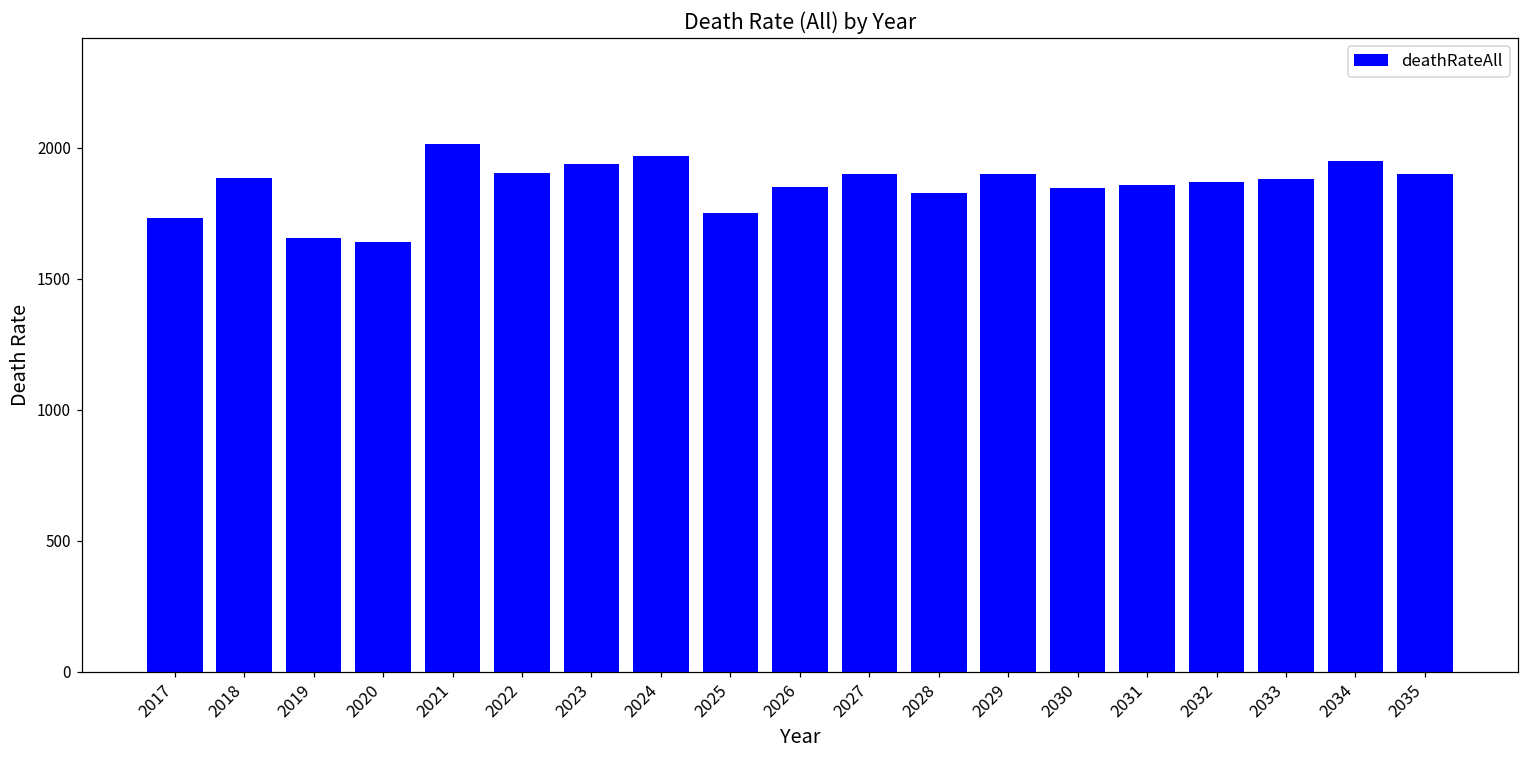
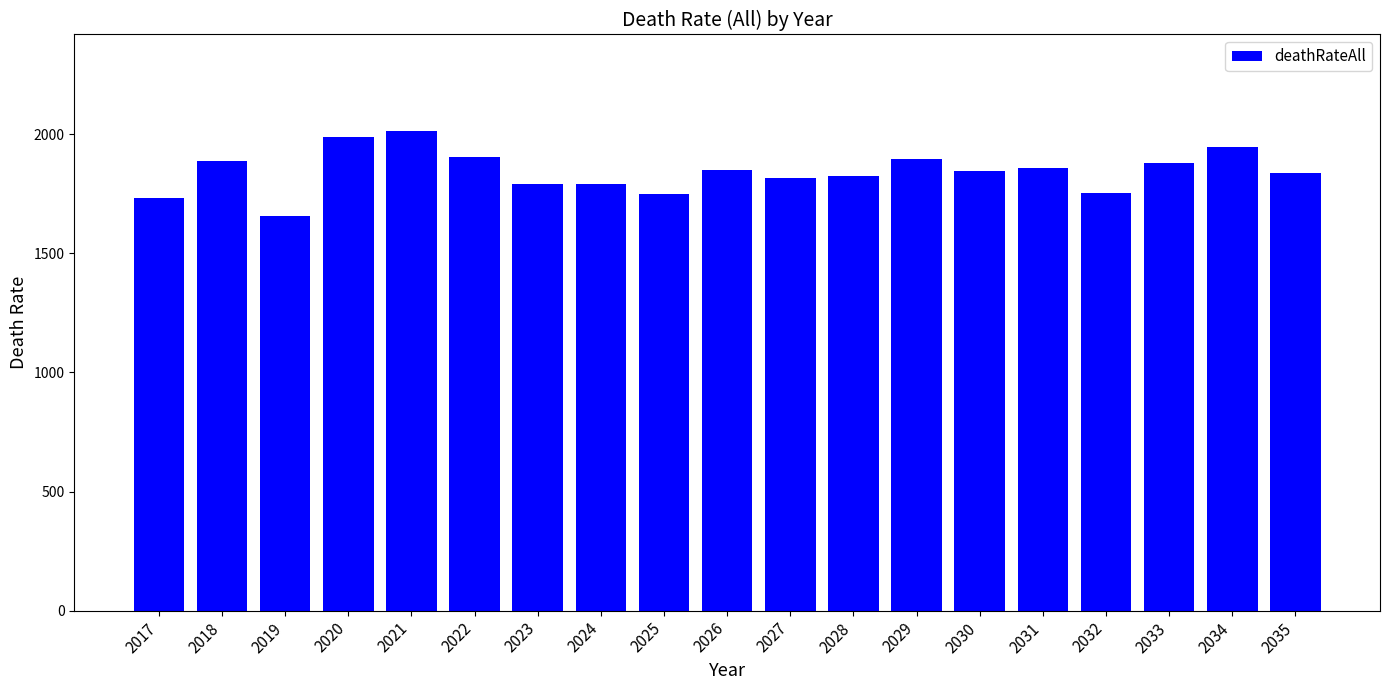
  {
    "2017": 1730,
    "2018": 1890,
    "2019": 1660,
-   "2020": 1640,
+   "2020": 1990,
    "2021": 2020,
    "2022": 1910,
-   "2023": 1940,
-   "2024": 1970,
+   "2023": 1790,
+   "2024": 1790,
    "2025": 1750,
    "2026": 1850,
-   "2027": 1900,
+   "2027": 1820,
    "2028": 1830,
    "2029": 1900,
    "2030": 1850,
    "2031": 1860,
-   "2032": 1870,
+   "2032": 1750,
    "2033": 1880,
    "2034": 1950,
-   "2035": 1900
+   "2035": 1840
  }
